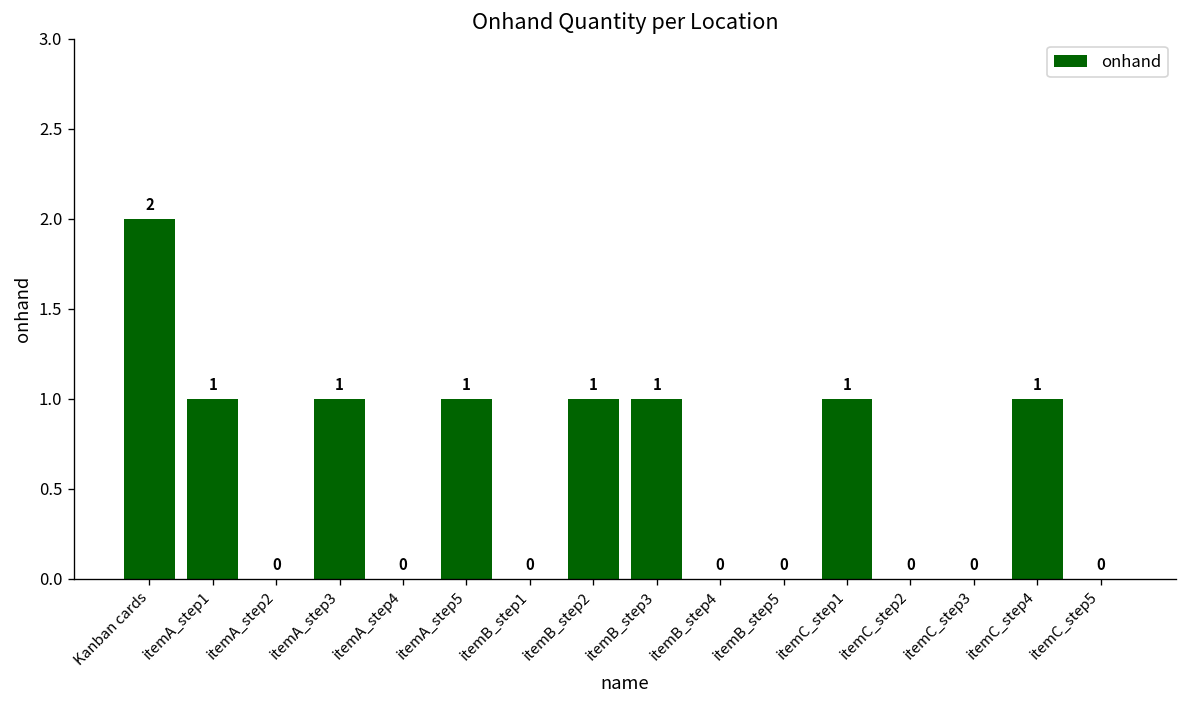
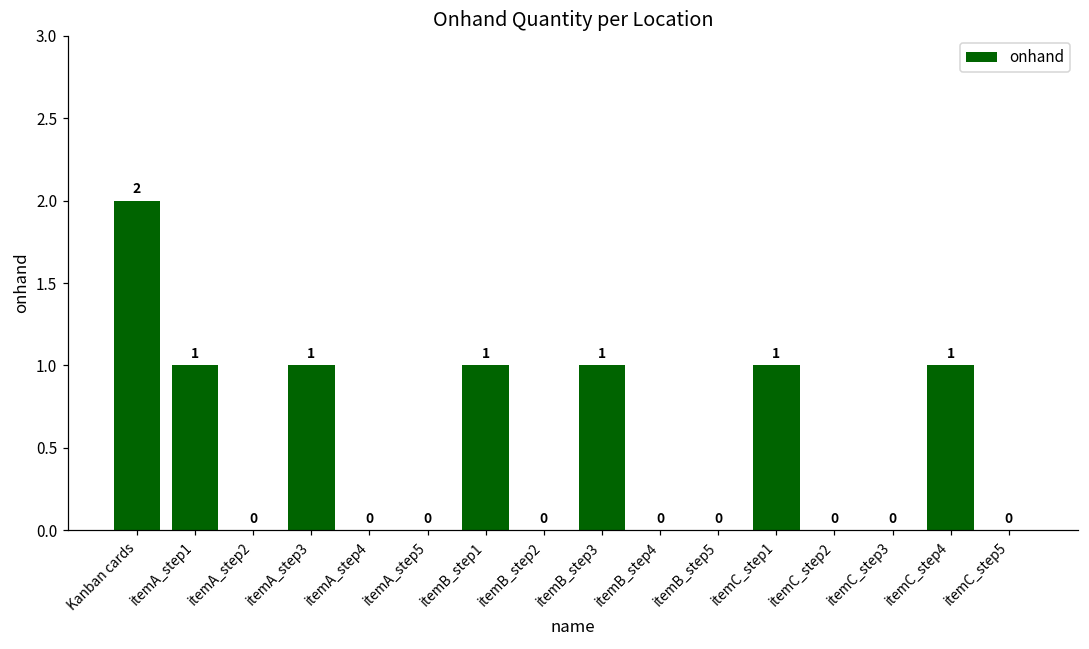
  {
    "Kanban cards": 2,
    "itemA_step1": 1,
    "itemA_step2": 0,
    "itemA_step3": 1,
    "itemA_step4": 0,
-   "itemA_step5": 1,
-   "itemB_step1": 0,
-   "itemB_step2": 1,
+   "itemA_step5": 0,
+   "itemB_step1": 1,
+   "itemB_step2": 0,
    "itemB_step3": 1,
    "itemB_step4": 0,
    "itemB_step5": 0,
    "itemC_step1": 1,
    "itemC_step2": 0,
    "itemC_step3": 0,
    "itemC_step4": 1,
    "itemC_step5": 0
  }
